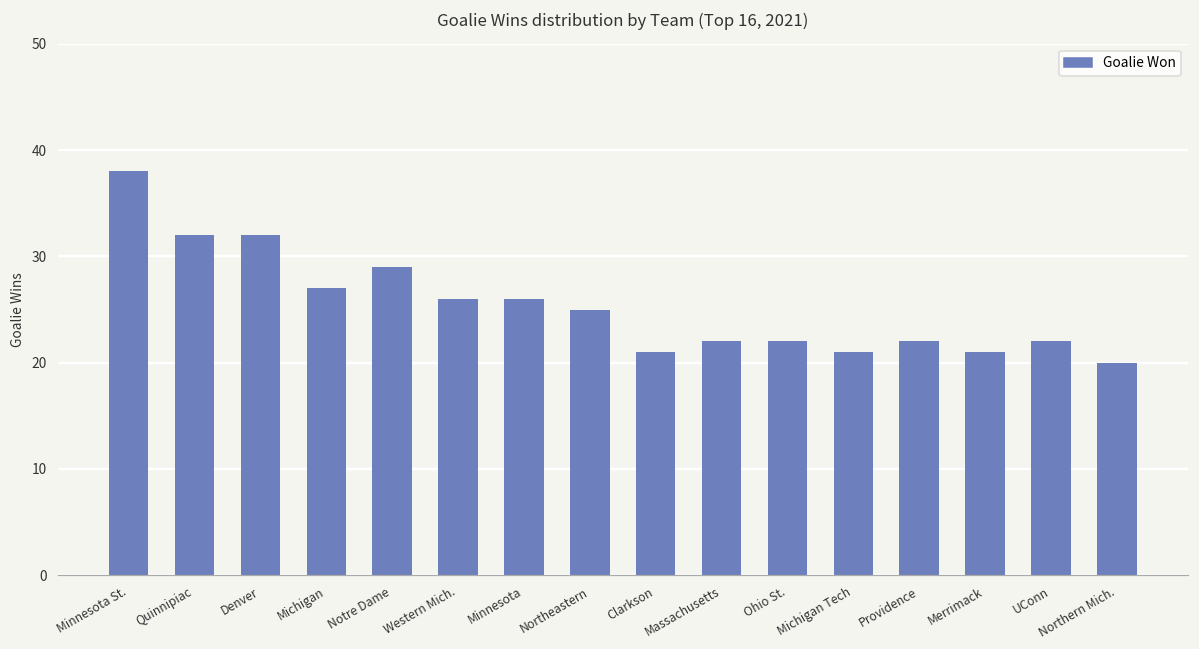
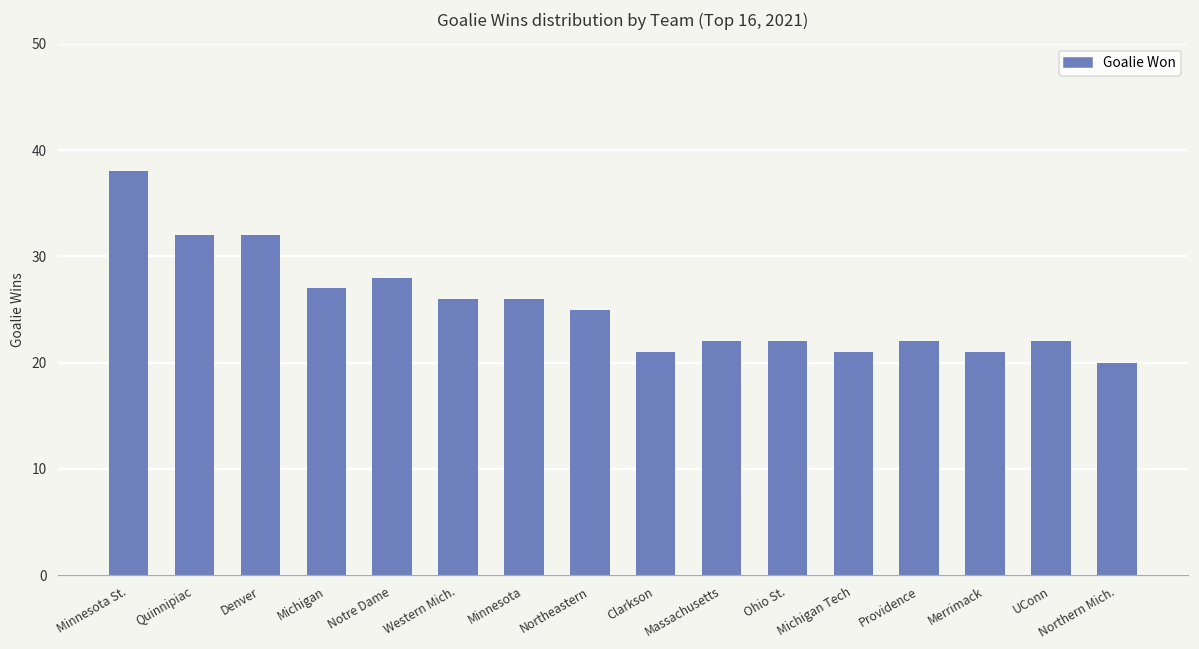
  {
    "Minnesota St.": 38,
    "Quinnipiac": 32,
    "Denver": 32,
    "Michigan": 27,
-   "Notre Dame": 29,
+   "Notre Dame": 28,
    "Western Mich.": 26,
    "Minnesota": 26,
    "Northeastern": 25,
    "Clarkson": 21,
    "Massachusetts": 22,
    "Ohio St.": 22,
    "Michigan Tech": 21,
    "Providence": 22,
    "Merrimack": 21,
    "UConn": 22,
    "Northern Mich.": 20
  }
